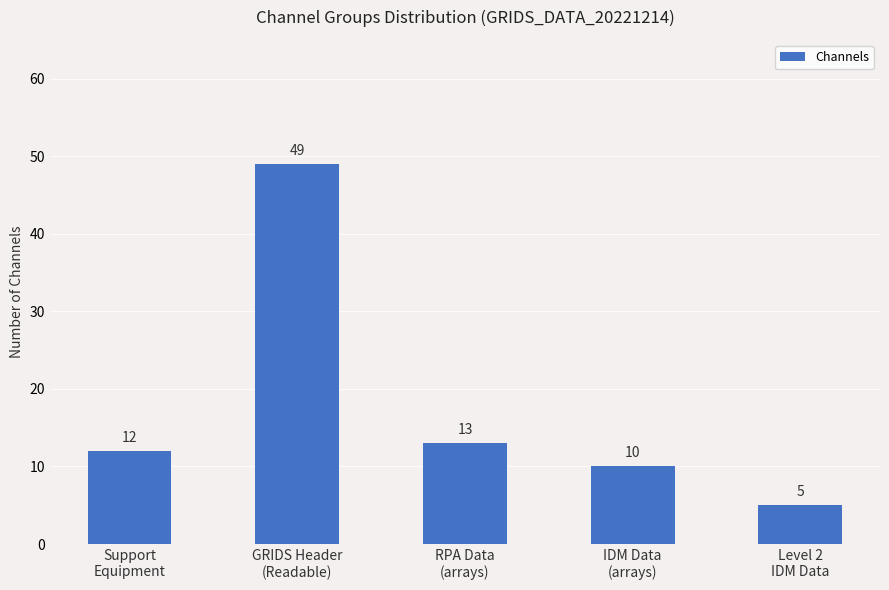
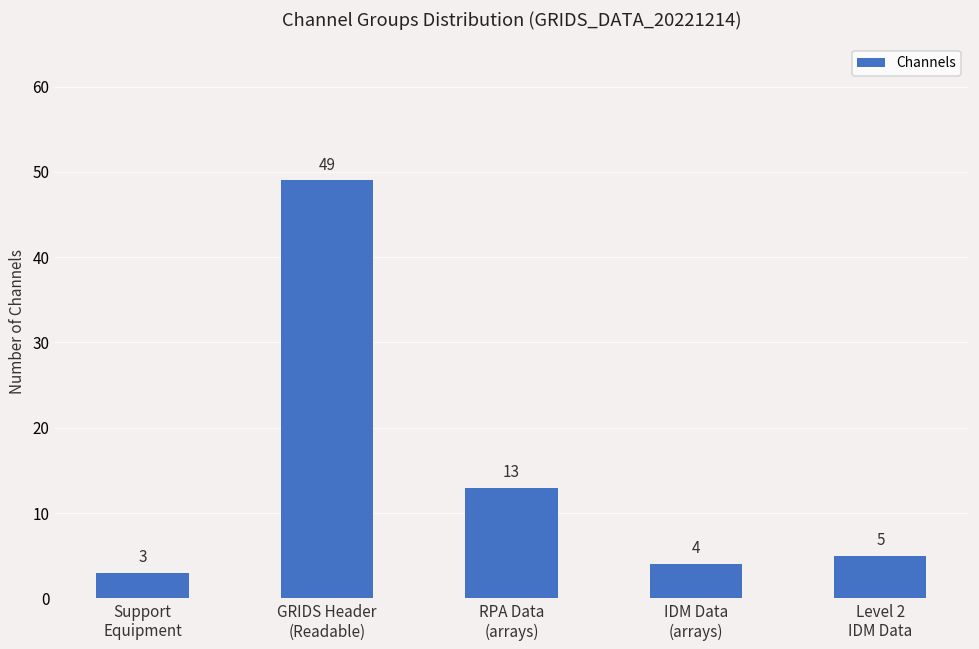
  {
-   "Support Equipment": 12,
+   "Support Equipment": 3,
    "GRIDS Header (Readable)": 49,
    "RPA Data (arrays)": 13,
-   "IDM Data (arrays)": 10,
+   "IDM Data (arrays)": 4,
    "Level 2 IDM Data": 5
  }
